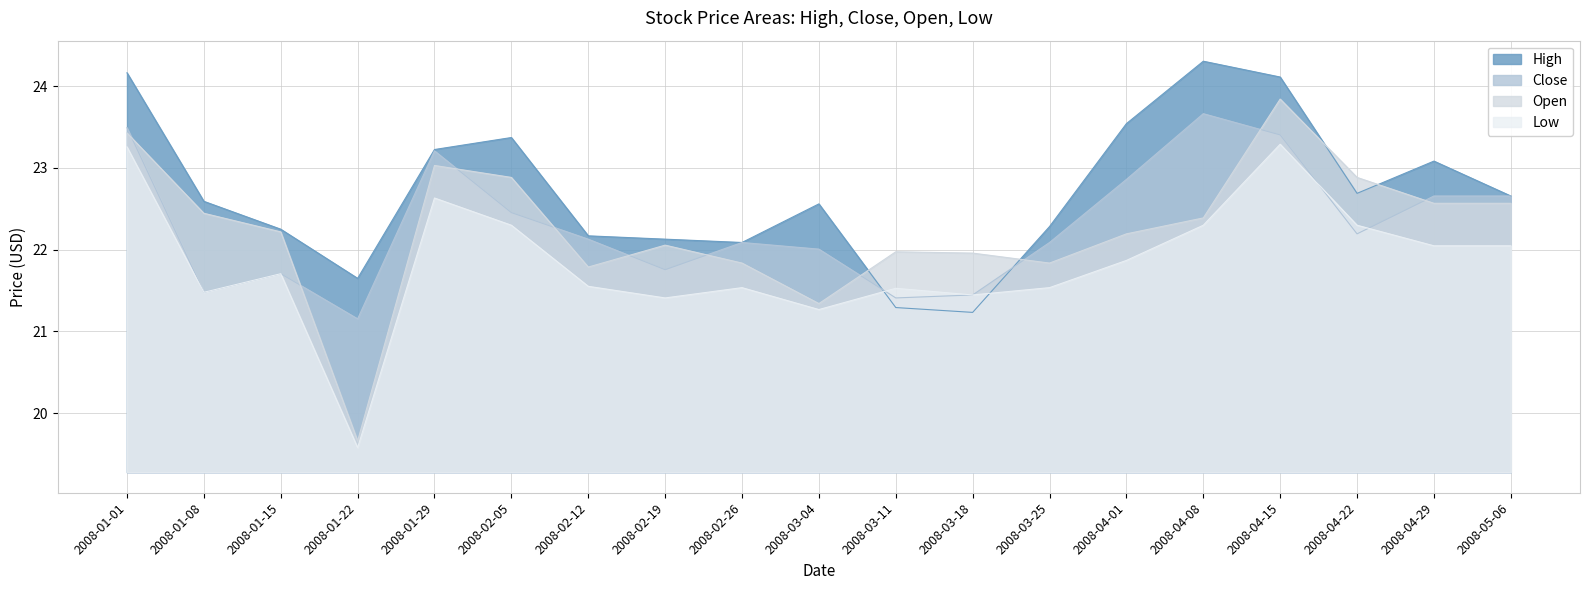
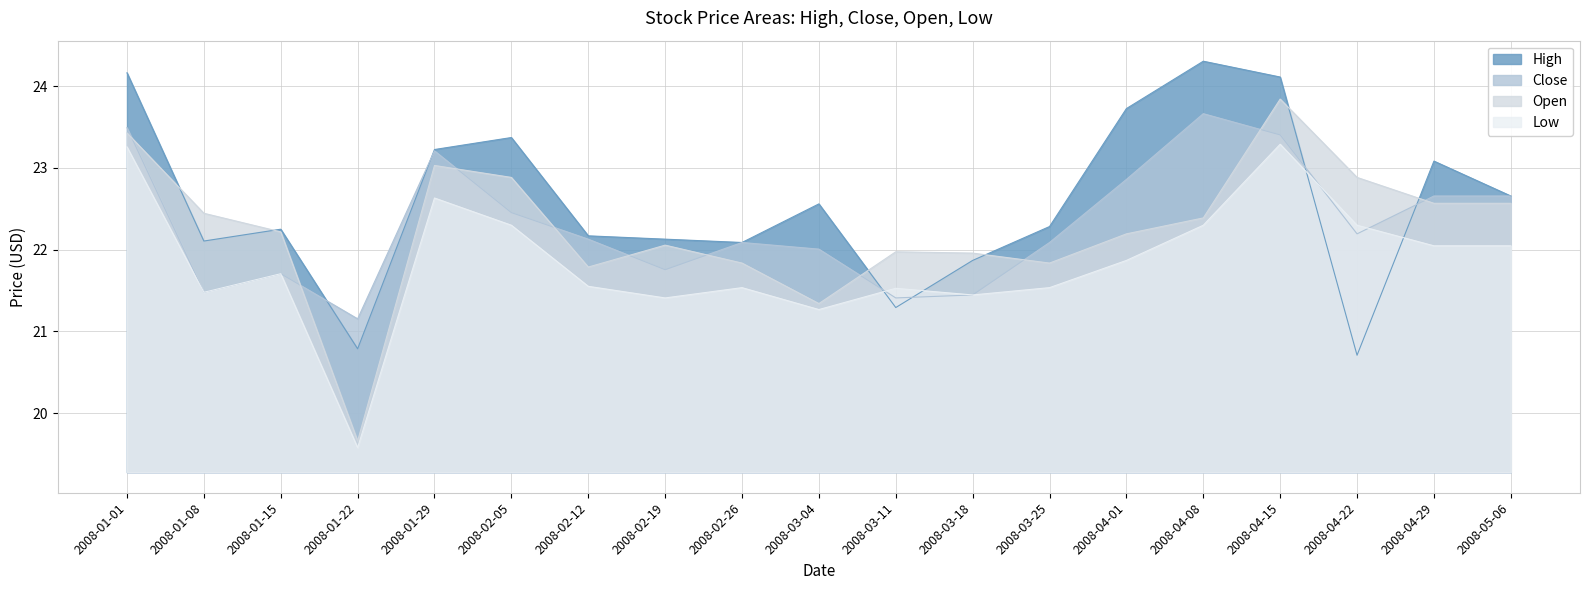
  {
    "High": {
      "2008-01-01": 24.2,
-     "2008-01-08": 22.6,
+     "2008-01-08": 22.1,
      "2008-01-15": 22.2,
-     "2008-01-22": 21.6,
+     "2008-01-22": 20.8,
      "2008-02-05": 23.4,
      "2008-02-12": 22.2,
      "2008-02-19": 22.1,
      "2008-03-04": 22.6,
      "2008-03-11": 21.3,
-     "2008-03-18": 21.2,
+     "2008-03-18": 21.9,
      "2008-03-25": 22.3,
-     "2008-04-01": 23.5,
+     "2008-04-01": 23.7,
      "2008-04-08": 24.3,
      "2008-04-15": 24.1,
-     "2008-04-22": 22.7,
+     "2008-04-22": 20.7,
      "2008-04-29": 23.1
    }
  }
